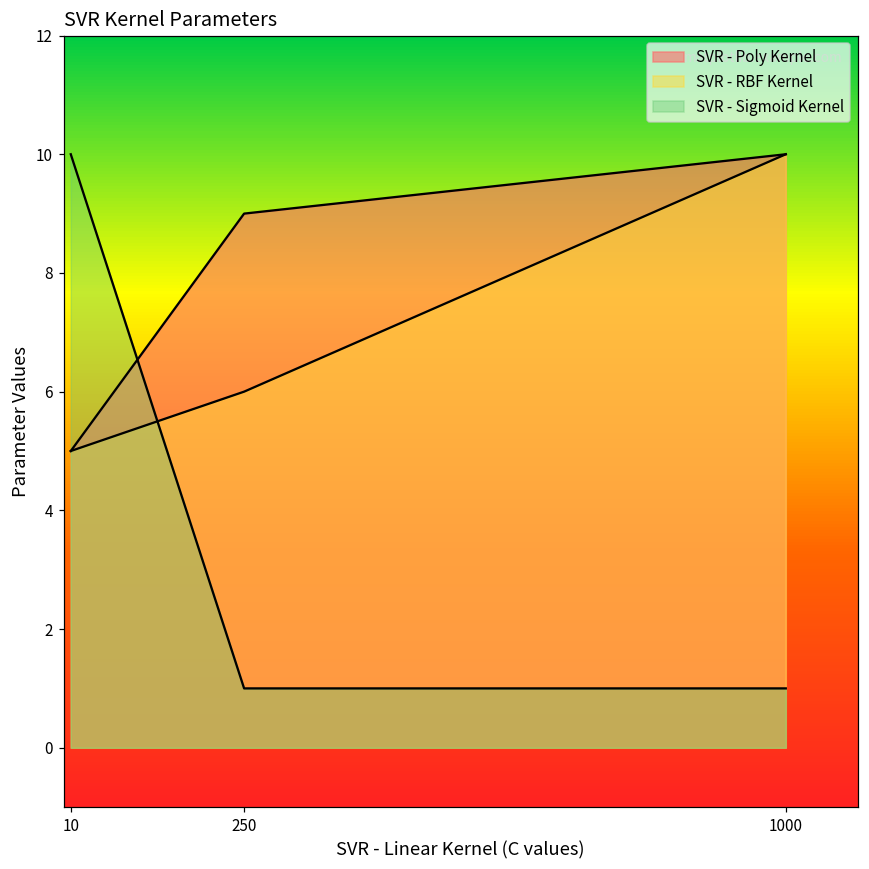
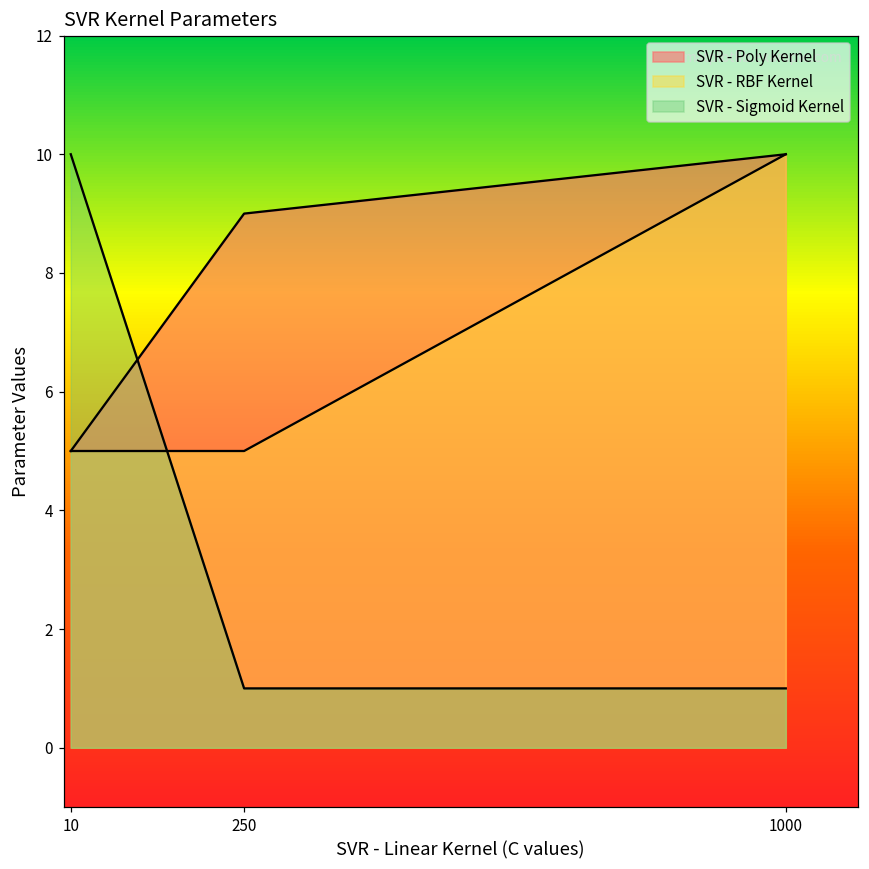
  {
    "SVR - Poly Kernel": {
      "250": 9
    },
    "SVR - RBF Kernel": {
-     "250": 6
+     "250": 5
    },
    "SVR - Sigmoid Kernel": {
      "10": 10,
      "250": 1,
      "1000": 1
    }
  }
